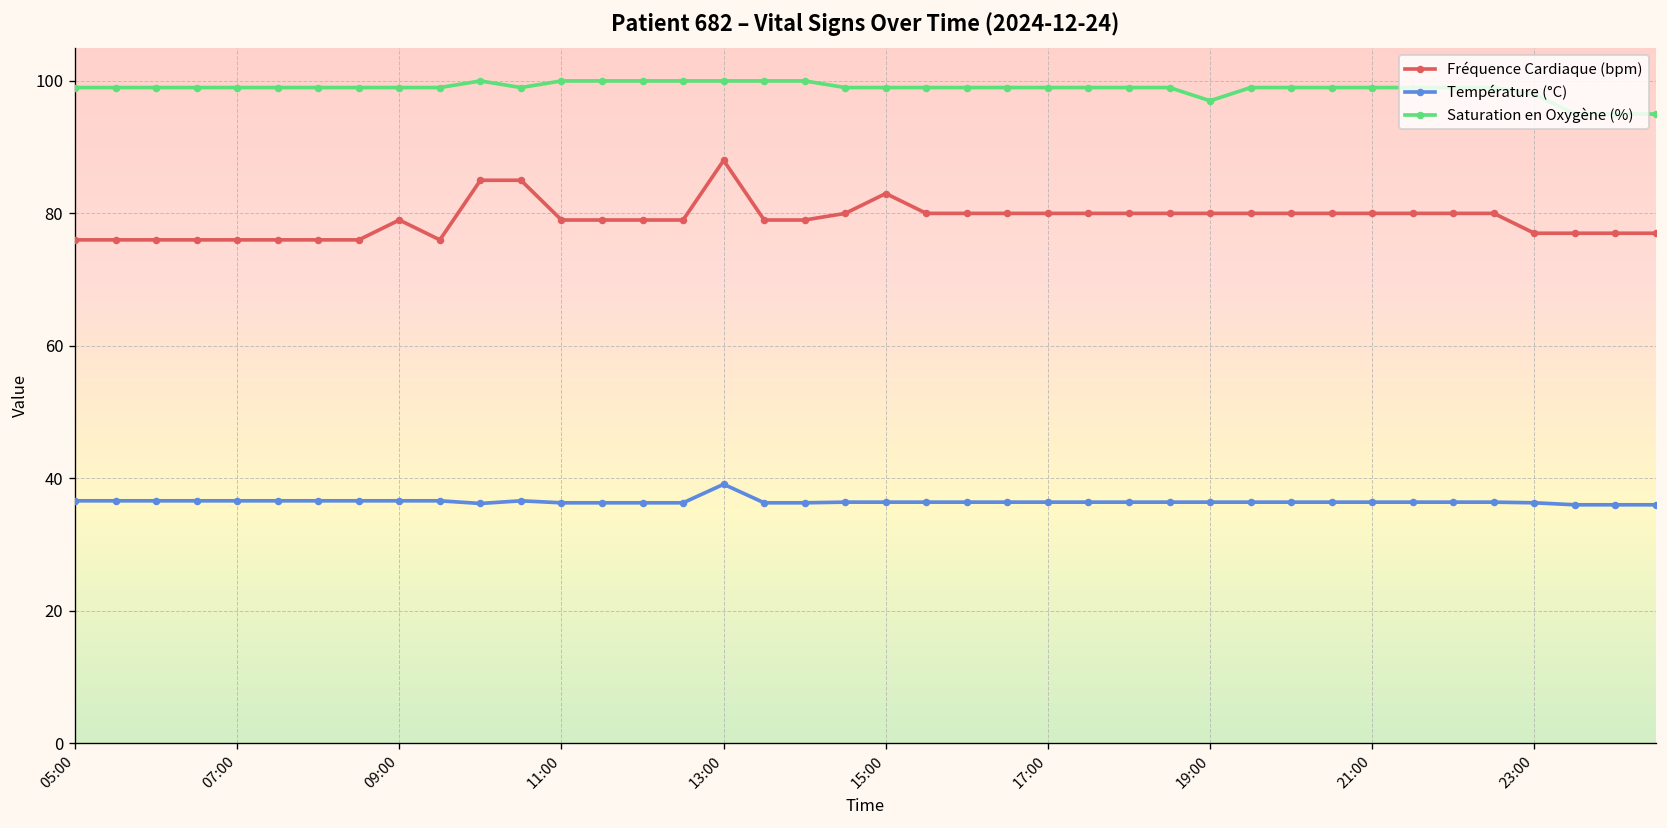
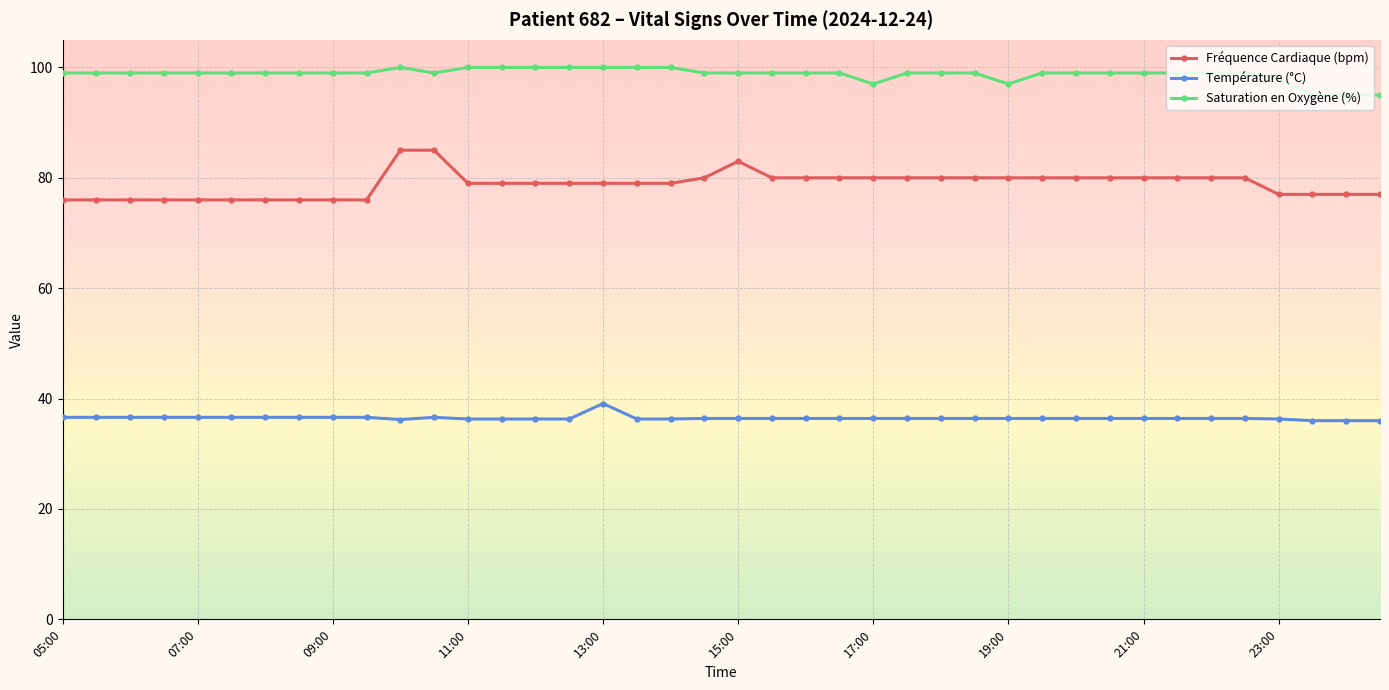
  {
    "Fréquence Cardiaque (bpm)": {
      "05:00": 76,
      "07:00": 76,
-     "09:00": 79,
+     "09:00": 76,
      "11:00": 79,
-     "13:00": 88,
+     "13:00": 79,
      "15:00": 83,
      "17:00": 80,
      "19:00": 80,
      "21:00": 80,
      "23:00": 77
    },
    "Température (°C)": {
      "05:00": 37,
      "07:00": 37,
      "09:00": 37,
      "11:00": 36,
      "13:00": 39,
      "15:00": 36,
      "17:00": 36,
      "19:00": 36,
      "21:00": 36,
      "23:00": 36
    },
    "Saturation en Oxygène (%)": {
      "05:00": 99,
      "07:00": 99,
      "09:00": 99,
      "11:00": 100,
      "13:00": 100,
      "15:00": 99,
-     "17:00": 99,
+     "17:00": 97,
      "19:00": 97,
      "21:00": 99
    }
  }
